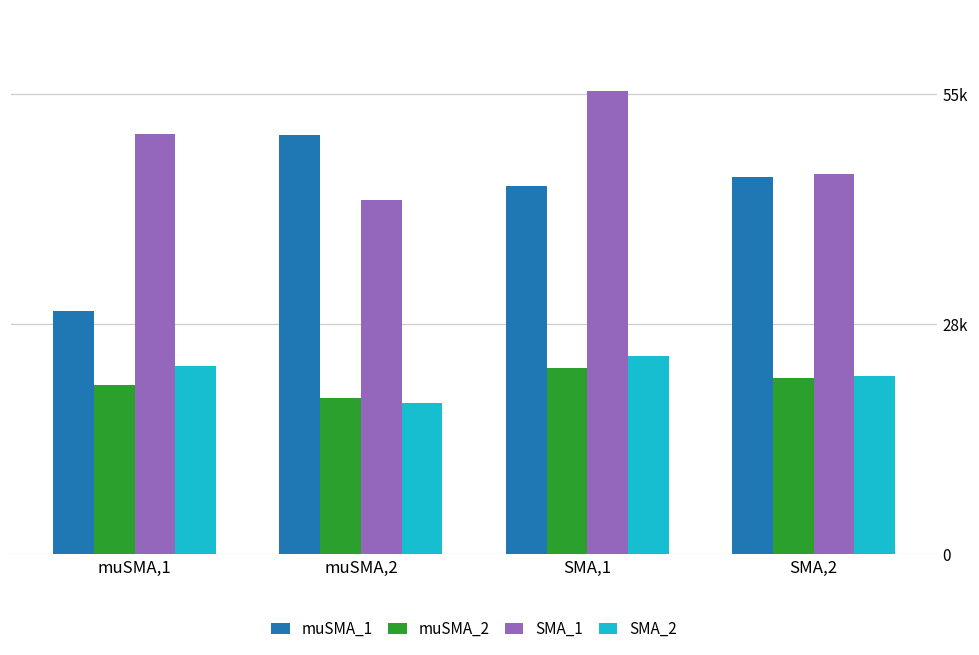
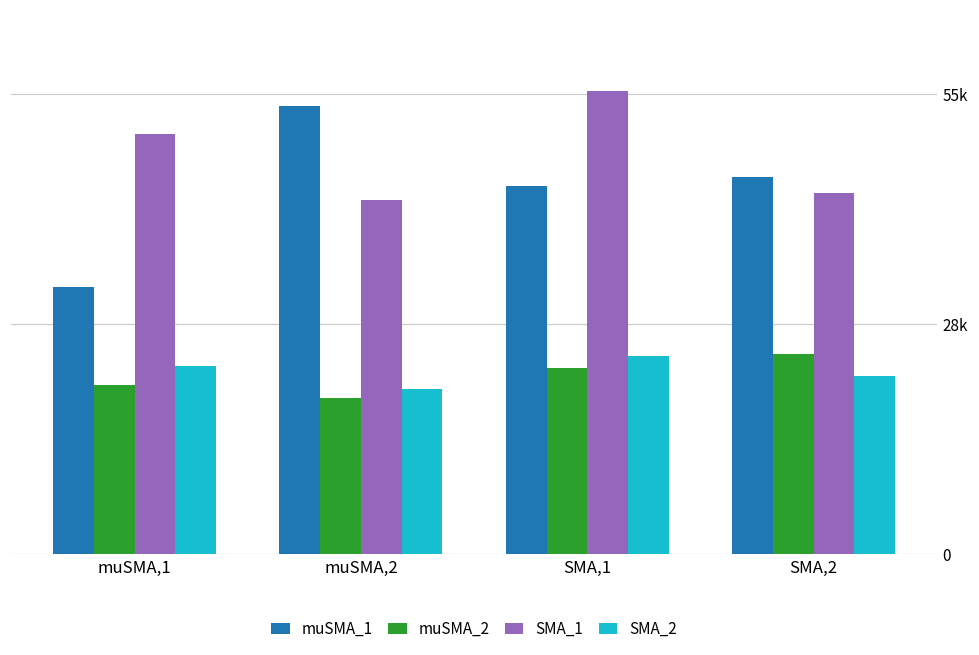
  {
    "muSMA_1": {
-     "muSMA,1": 29000,
-     "muSMA,2": 50000,
+     "muSMA,1": 32000,
+     "muSMA,2": 54000,
      "SMA,1": 44000,
      "SMA,2": 45000
    },
    "muSMA_2": {
      "muSMA,1": 20000,
      "muSMA,2": 19000,
      "SMA,1": 22000,
-     "SMA,2": 21000
+     "SMA,2": 24000
    },
    "SMA_1": {
      "muSMA,1": 50000,
      "muSMA,2": 42000,
      "SMA,1": 55000,
-     "SMA,2": 45000
+     "SMA,2": 43000
    },
    "SMA_2": {
      "muSMA,1": 23000,
-     "muSMA,2": 18000,
+     "muSMA,2": 20000,
      "SMA,1": 24000,
      "SMA,2": 21000
    }
  }
